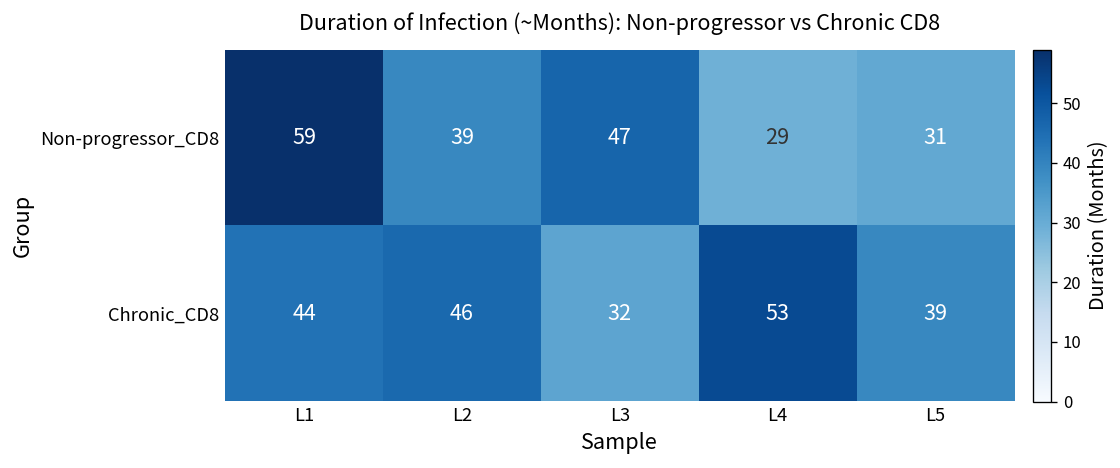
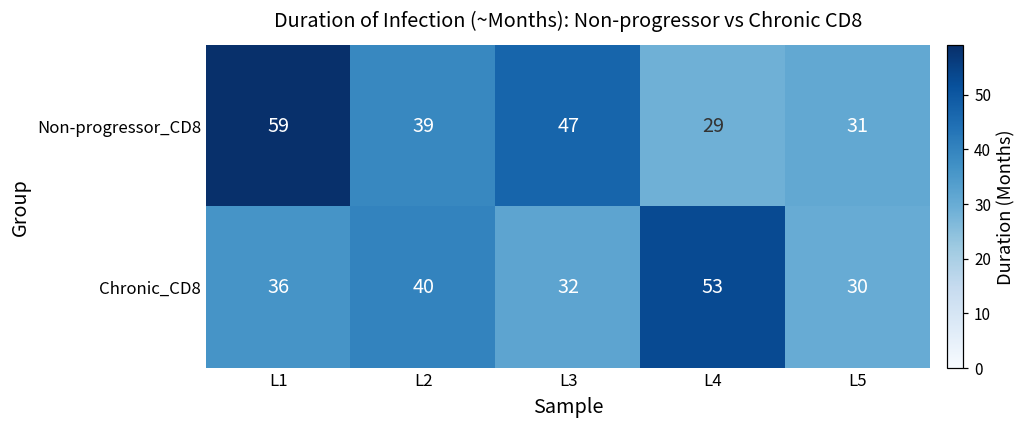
  {
    "Non-progressor_CD8": {
      "L1": 59,
      "L2": 39,
      "L3": 47,
      "L4": 29,
      "L5": 31
    },
    "Chronic_CD8": {
-     "L1": 44,
-     "L2": 46,
+     "L1": 36,
+     "L2": 40,
      "L3": 32,
      "L4": 53,
-     "L5": 39
+     "L5": 30
    }
  }
